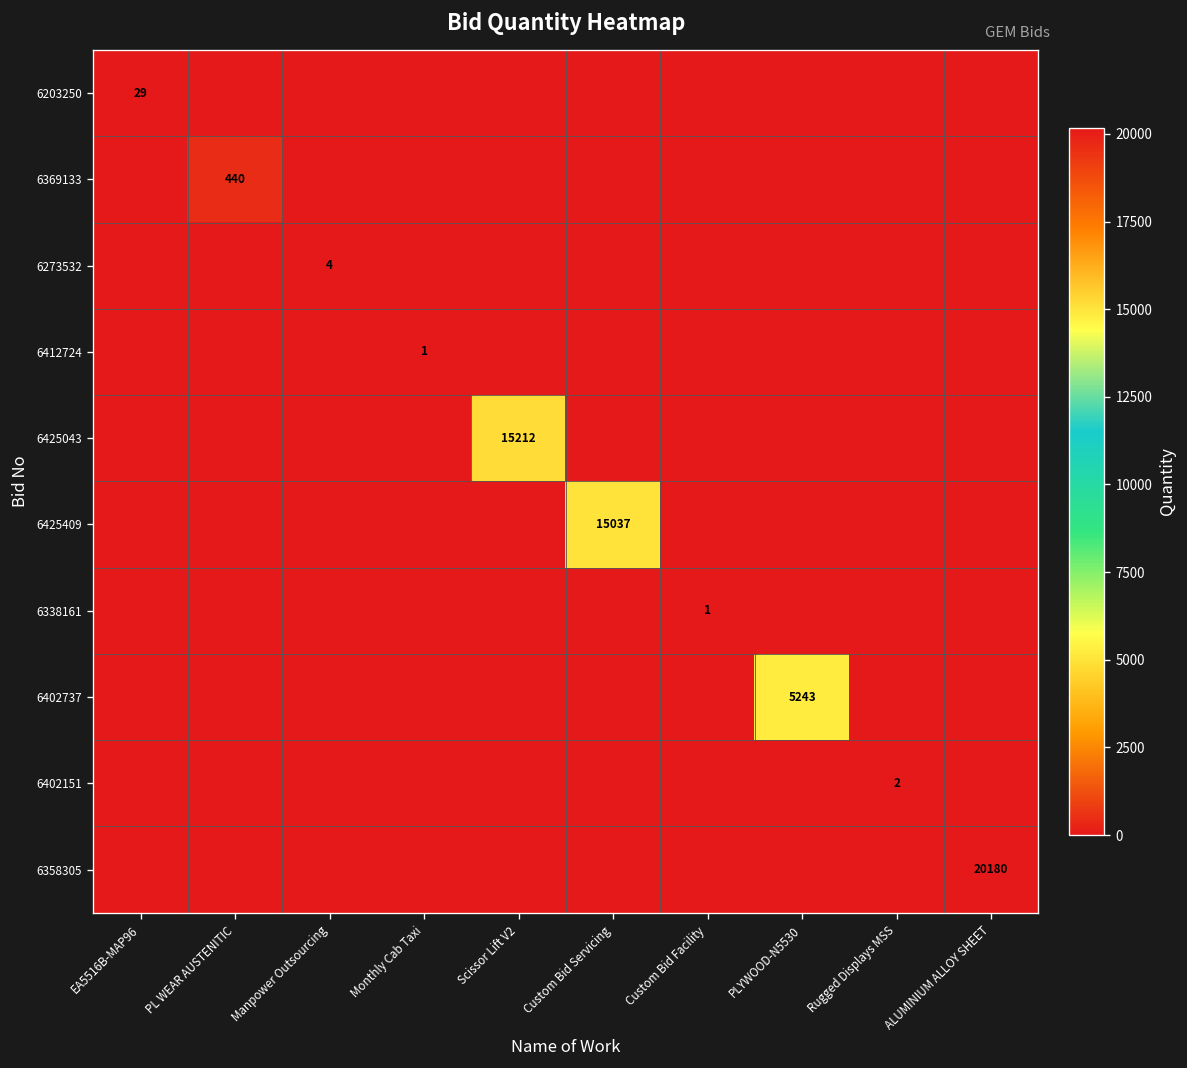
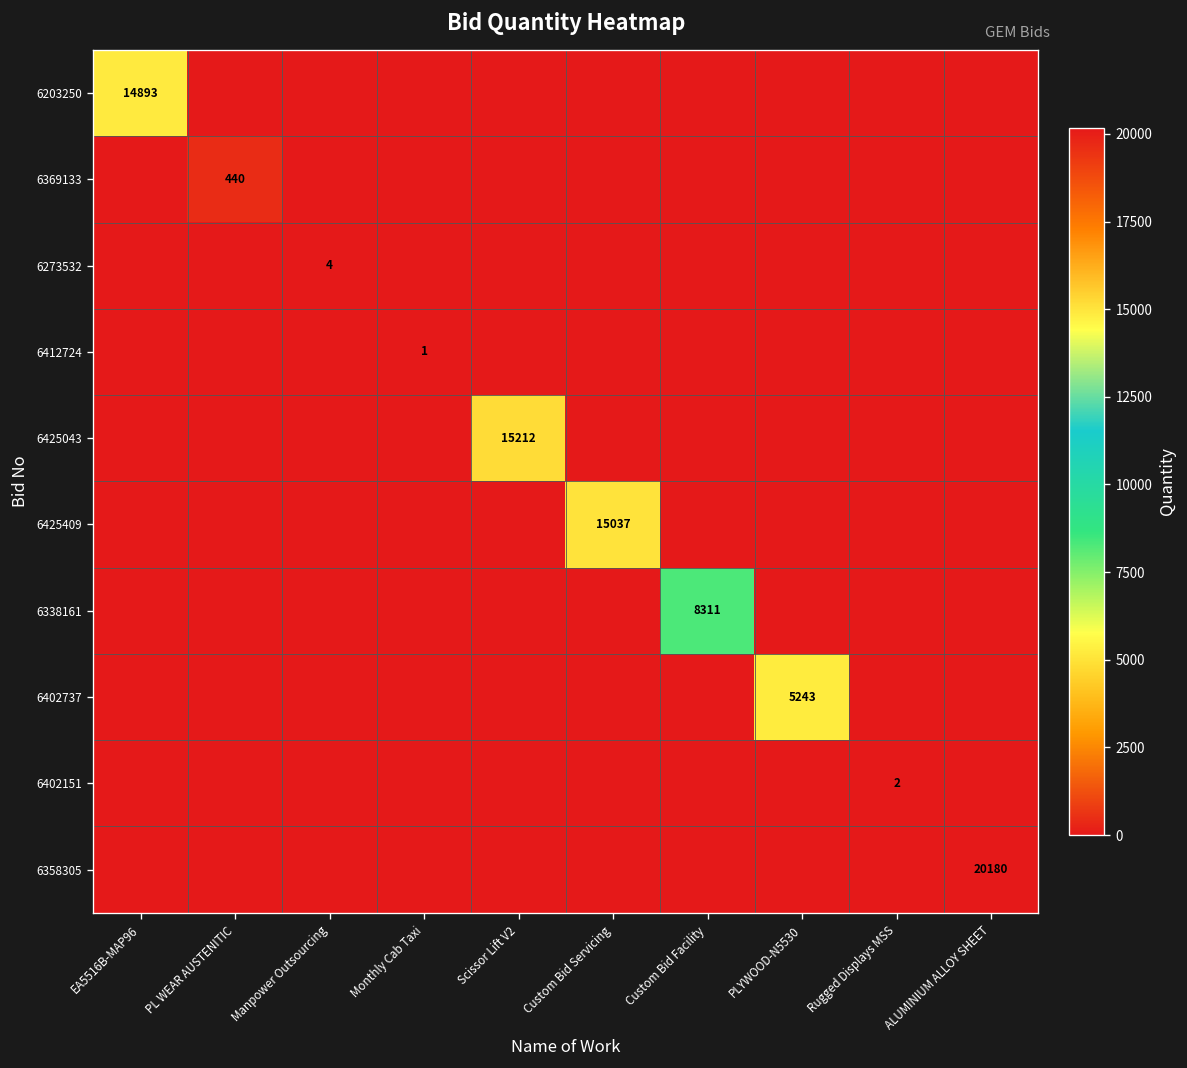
  {
    "6203250": {
-     "EA5516B-MAP96": 29
+     "EA5516B-MAP96": 14893
    },
    "6369133": {
      "PL WEAR AUSTENITIC": 440
    },
    "6273532": {
      "Manpower Outsourcing": 4
    },
    "6412724": {
      "Monthly Cab Taxi": 1
    },
    "6425043": {
      "Scissor Lift V2": 15212
    },
    "6425409": {
      "Custom Bid Servicing": 15037
    },
    "6338161": {
-     "Custom Bid Facility": 1
+     "Custom Bid Facility": 8311
    },
    "6402737": {
      "PLYWOOD-N5530": 5243
    },
    "6402151": {
      "Rugged Displays MSS": 2
    },
    "6358305": {
      "ALUMINIUM ALLOY SHEET": 20180
    }
  }
